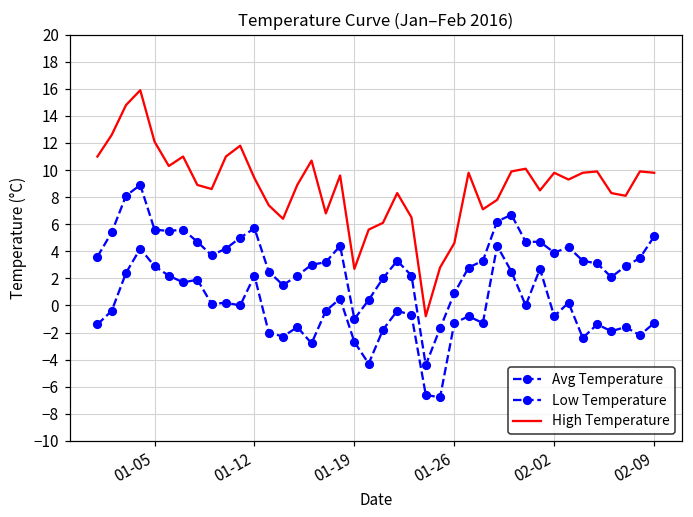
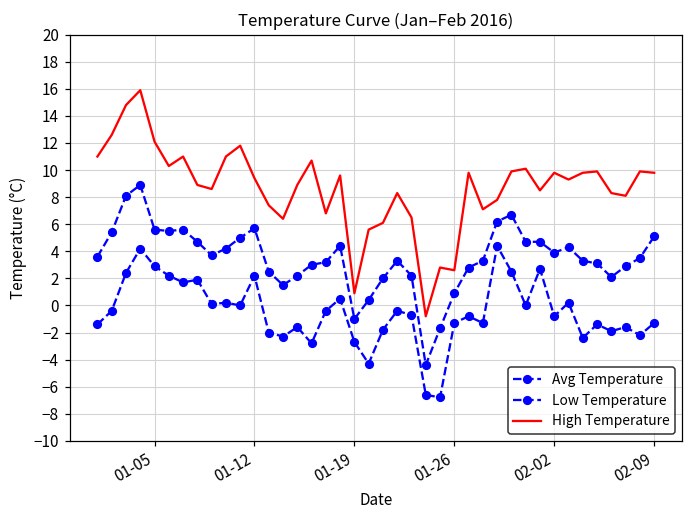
  {
    "High Temperature": {
      "01-05": 12.1,
      "01-12": 9.4,
-     "01-19": 2.7,
-     "01-26": 4.6,
+     "01-19": 0.9,
+     "01-26": 2.6,
      "02-02": 9.8,
      "02-09": 9.8
    }
  }
